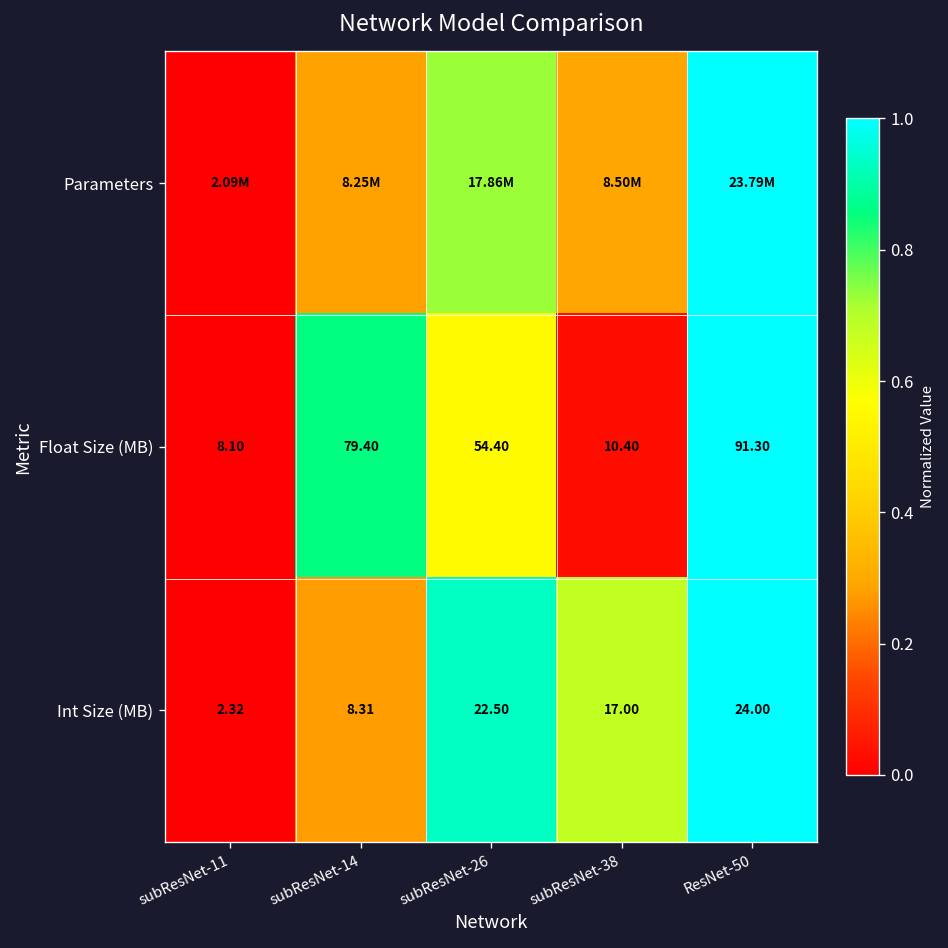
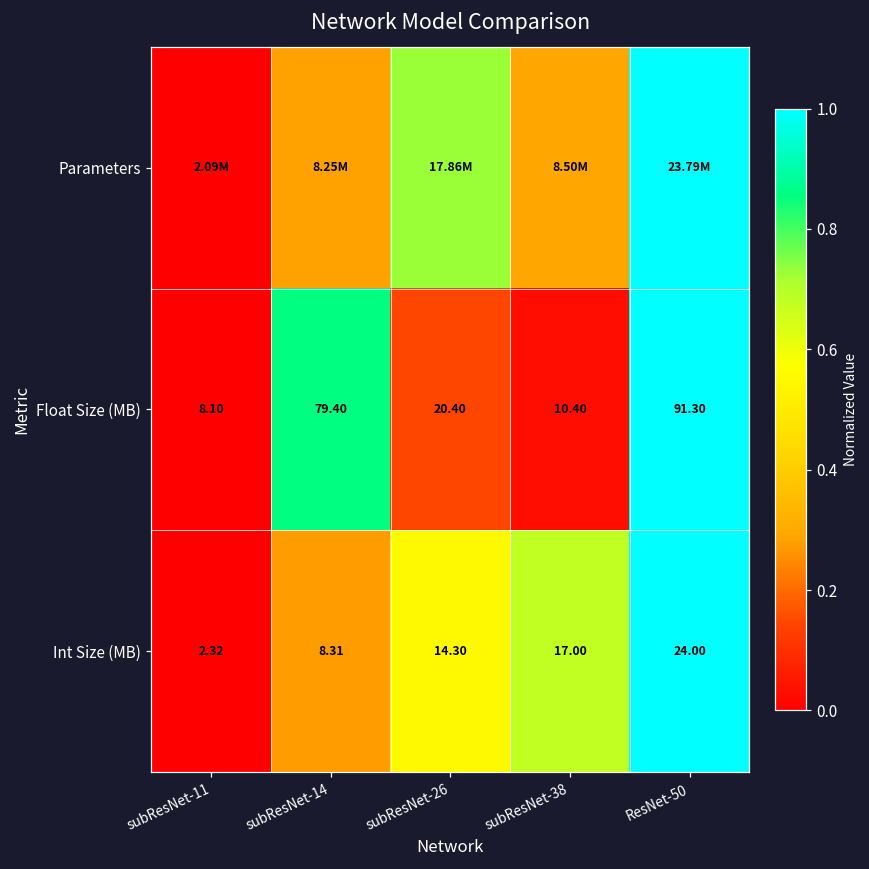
  {
    "Parameters": {
      "subResNet-11": "2.09M",
      "subResNet-14": "8.25M",
      "subResNet-26": "17.86M",
      "subResNet-38": "8.50M",
      "ResNet-50": "23.79M"
    },
    "Float Size (MB)": {
      "subResNet-11": "8.10",
      "subResNet-14": "79.40",
-     "subResNet-26": "54.40",
+     "subResNet-26": "20.40",
      "subResNet-38": "10.40",
      "ResNet-50": "91.30"
    },
    "Int Size (MB)": {
      "subResNet-11": "2.32",
      "subResNet-14": "8.31",
-     "subResNet-26": "22.50",
+     "subResNet-26": "14.30",
      "subResNet-38": "17.00",
      "ResNet-50": "24.00"
    }
  }
